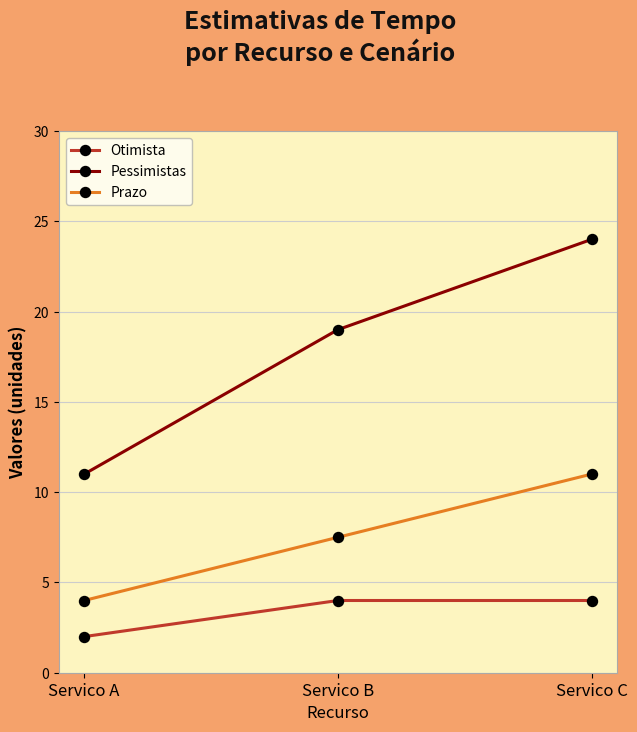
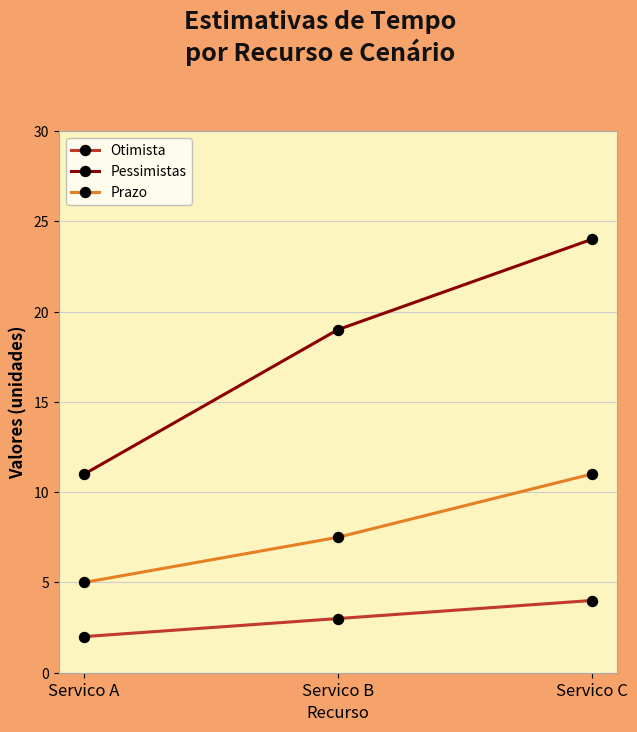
  {
    "Otimista": {
      "Servico A": 2,
-     "Servico B": 4,
+     "Servico B": 3,
      "Servico C": 4
    },
    "Pessimistas": {
      "Servico A": 11,
      "Servico B": 19,
      "Servico C": 24
    },
    "Prazo": {
-     "Servico A": 4,
+     "Servico A": 5,
      "Servico B": 7.5,
      "Servico C": 11
    }
  }
